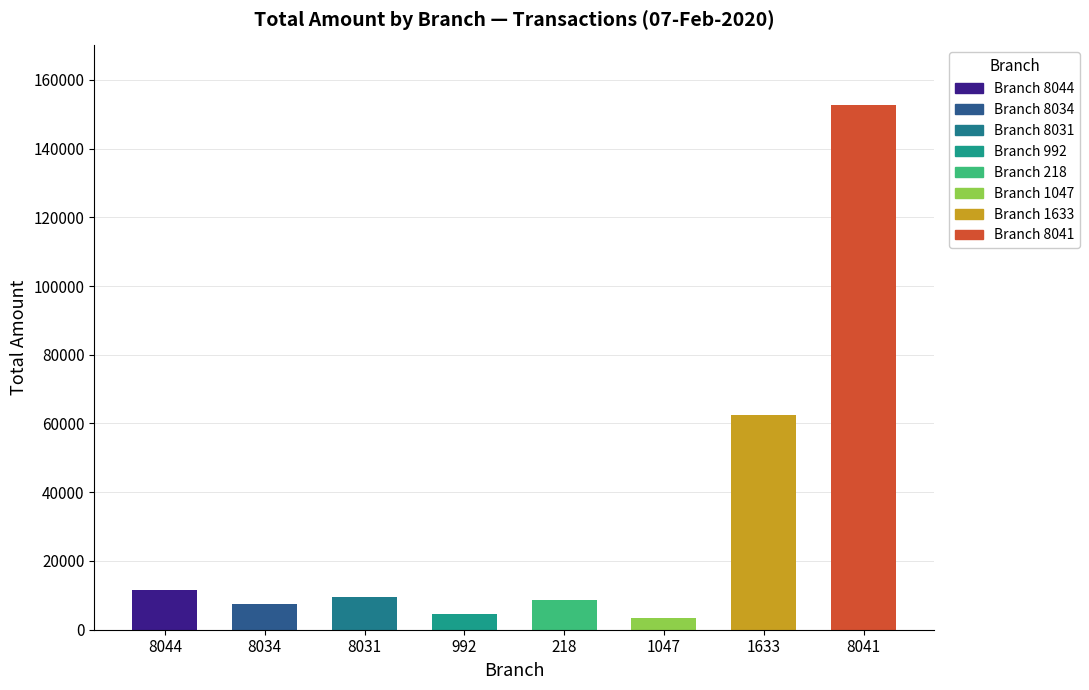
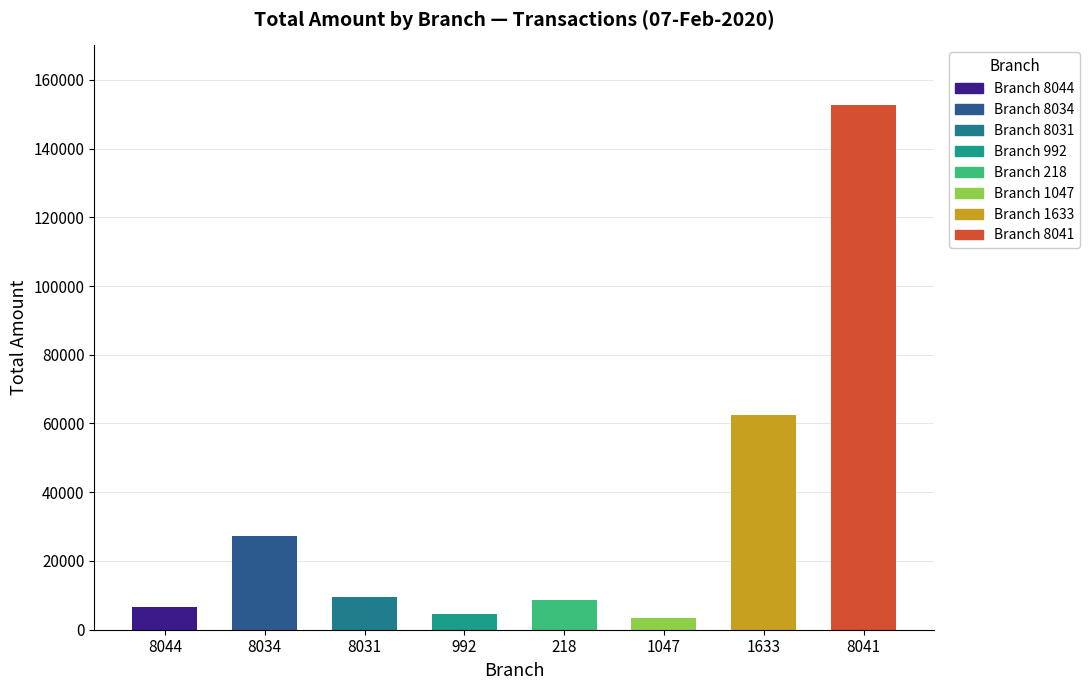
  {
-   "8044": 12000,
-   "8034": 7000,
+   "8044": 7000,
+   "8034": 27000,
    "8031": 10000,
    "992": 4000,
    "218": 9000,
    "1047": 3000,
    "1633": 63000,
    "8041": 153000
  }
